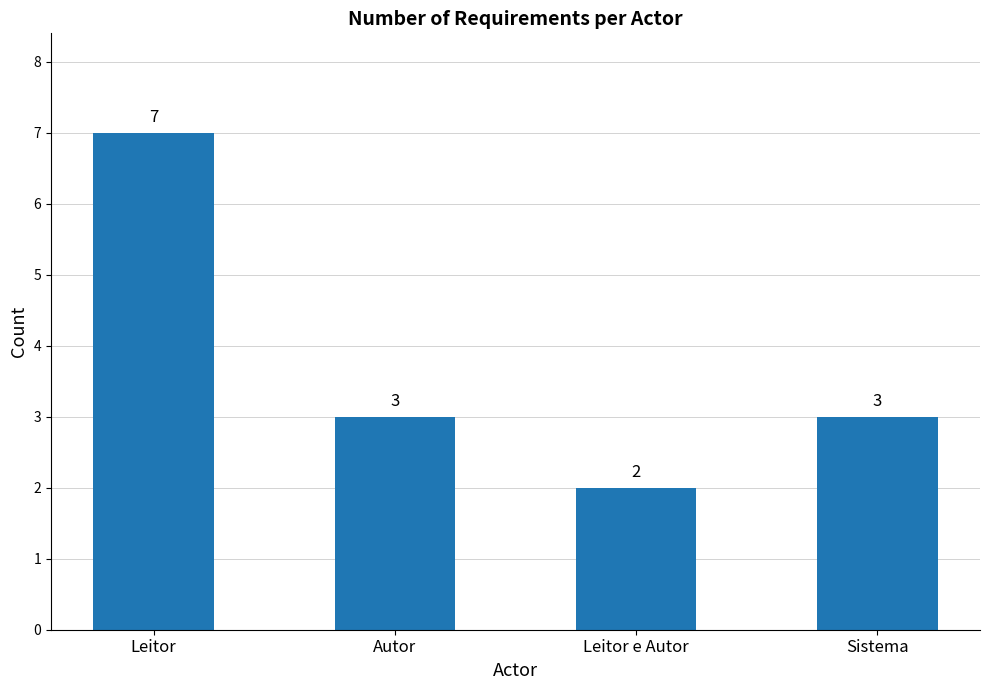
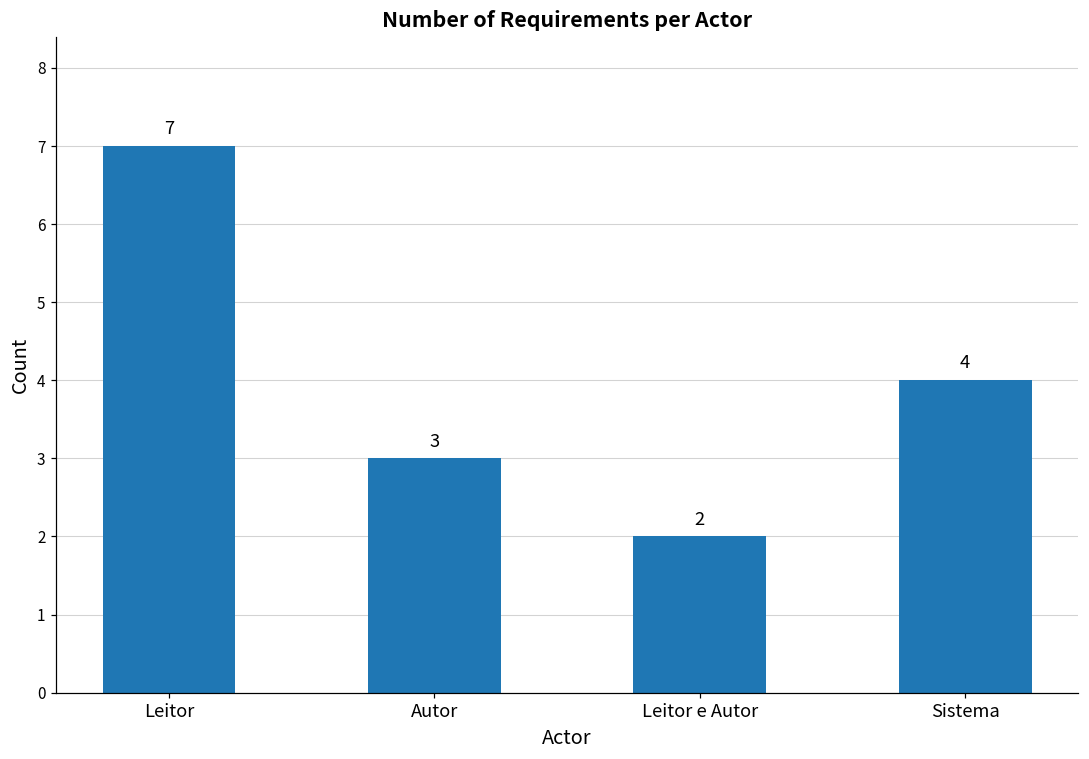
  {
    "Leitor": 7,
    "Autor": 3,
    "Leitor e Autor": 2,
-   "Sistema": 3
+   "Sistema": 4
  }
